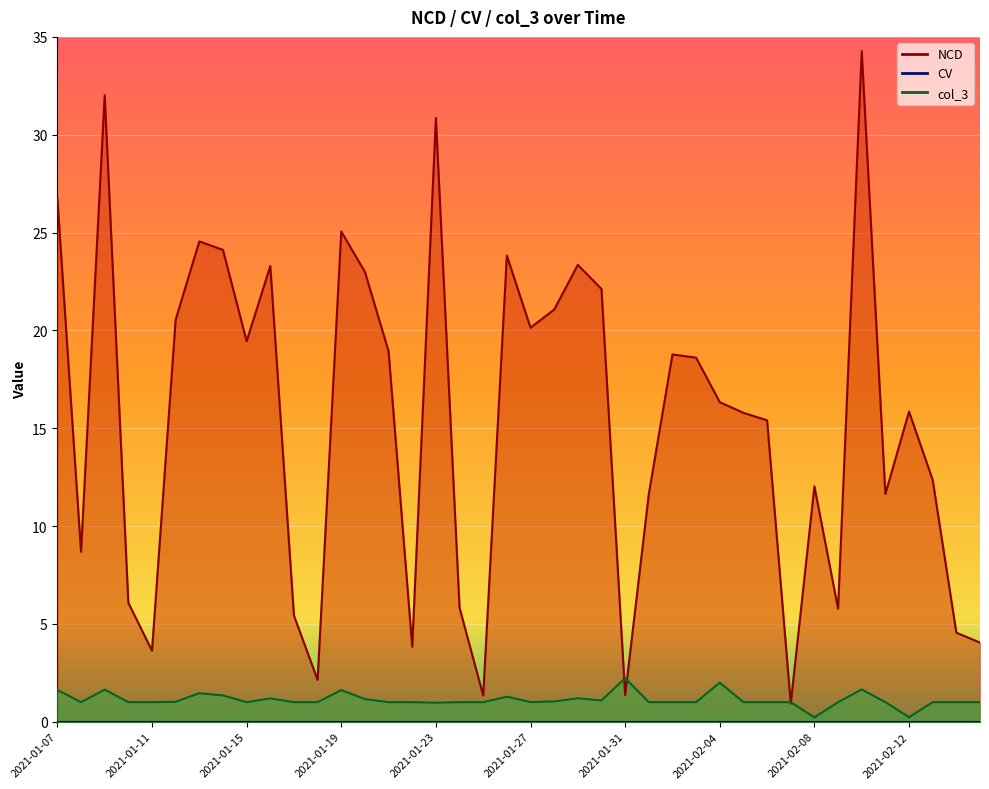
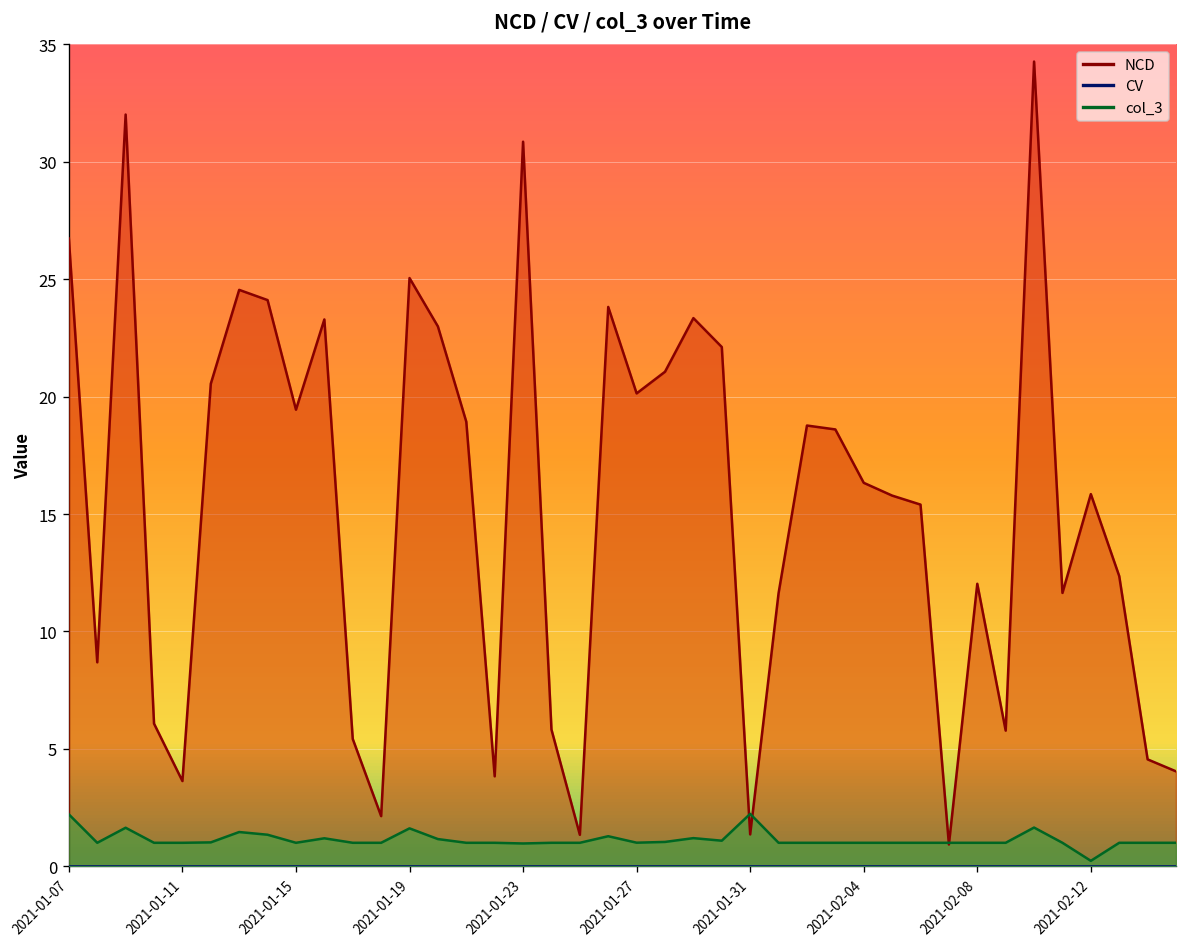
  {
    "CV": {
      "2021-01-07": 0.0,
      "2021-01-11": 0.0,
      "2021-01-15": 0.0,
      "2021-01-19": 0.0,
      "2021-01-23": 0.0,
      "2021-01-27": 0.0,
      "2021-01-31": 0.0,
      "2021-02-04": 0.0,
      "2021-02-08": 0.0,
      "2021-02-12": 0.0
    },
    "col_3": {
-     "2021-01-07": 1.6,
+     "2021-01-07": 2.2,
      "2021-01-11": 1.0,
      "2021-01-15": 1.0,
      "2021-01-19": 1.6,
      "2021-01-23": 1.0,
      "2021-01-27": 1.0,
      "2021-01-31": 2.2,
-     "2021-02-04": 2,
-     "2021-02-08": 0.2,
+     "2021-02-04": 1,
+     "2021-02-08": 1.0,
      "2021-02-12": 0.2
    }
  }
